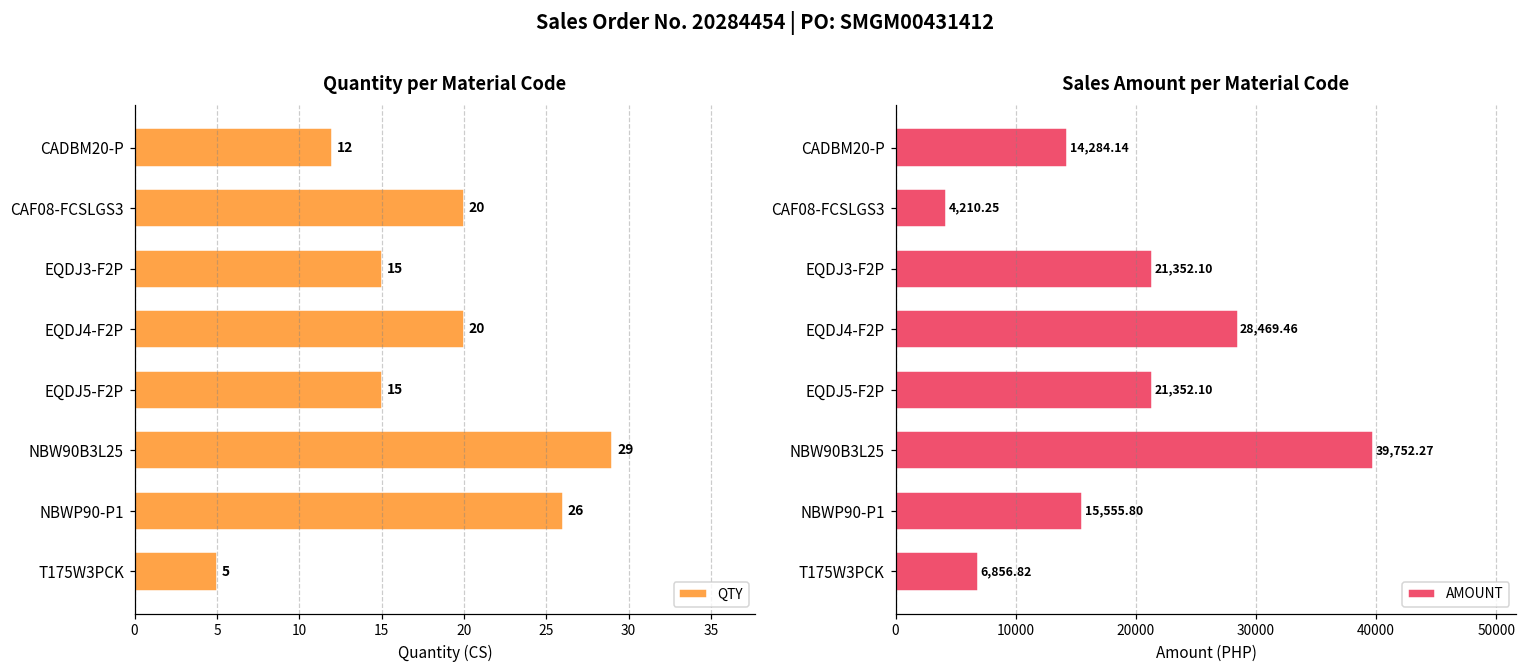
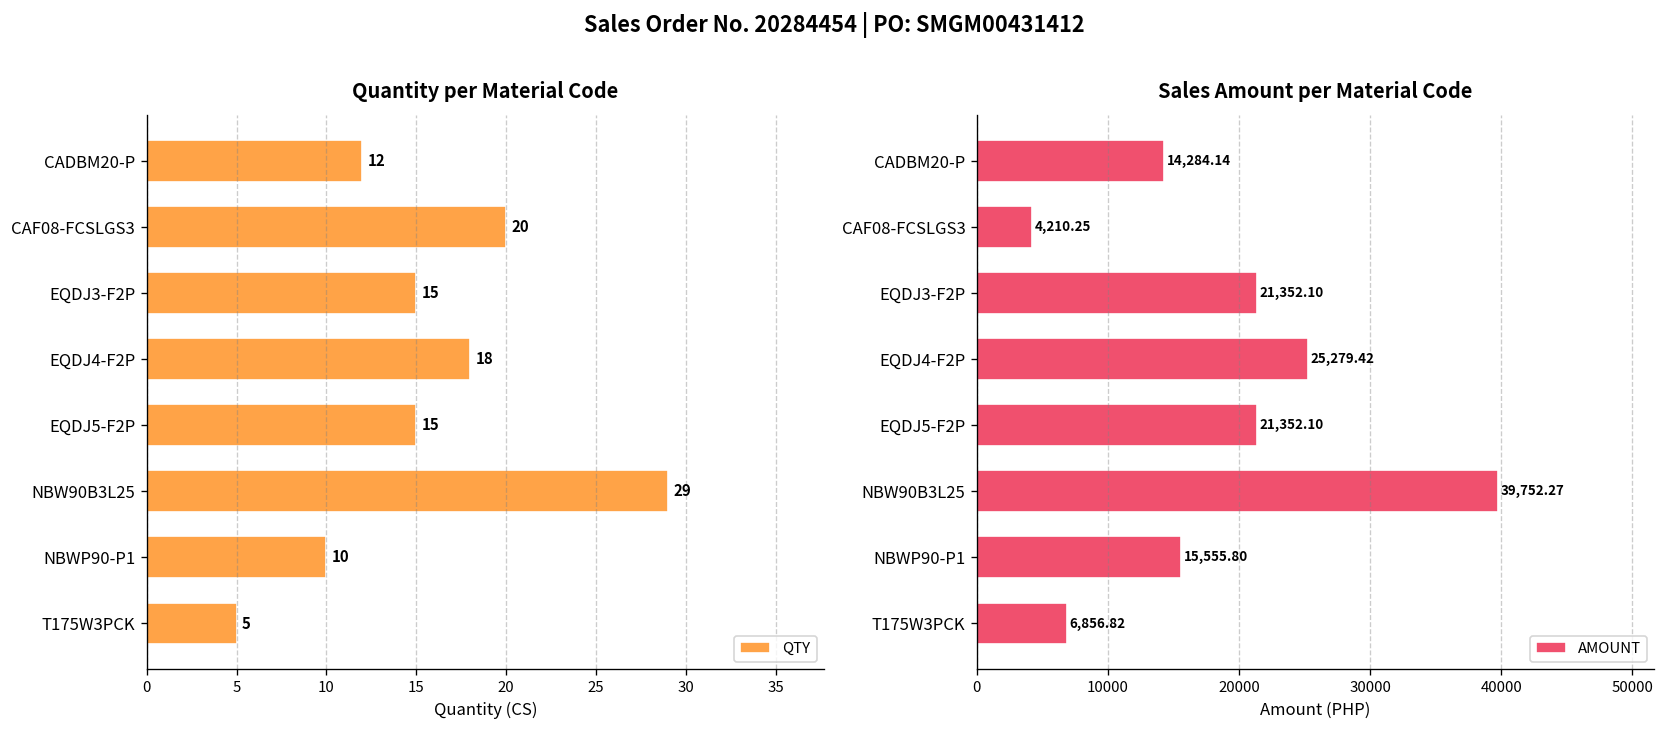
  {
    "Quantity per Material Code": {
      "CADBM20-P": "12",
      "CAF08-FCSLGS3": "20",
      "EQDJ3-F2P": "15",
-     "EQDJ4-F2P": "20",
+     "EQDJ4-F2P": "18",
      "EQDJ5-F2P": "15",
      "NBW90B3L25": "29",
-     "NBWP90-P1": "26",
+     "NBWP90-P1": "10",
      "T175W3PCK": "5"
    },
    "Sales Amount per Material Code": {
      "CADBM20-P": "14,284.14",
      "CAF08-FCSLGS3": "4,210.25",
      "EQDJ3-F2P": "21,352.10",
-     "EQDJ4-F2P": "28,469.46",
+     "EQDJ4-F2P": "25,279.42",
      "EQDJ5-F2P": "21,352.10",
      "NBW90B3L25": "39,752.27",
      "NBWP90-P1": "15,555.80",
      "T175W3PCK": "6,856.82"
    }
  }
